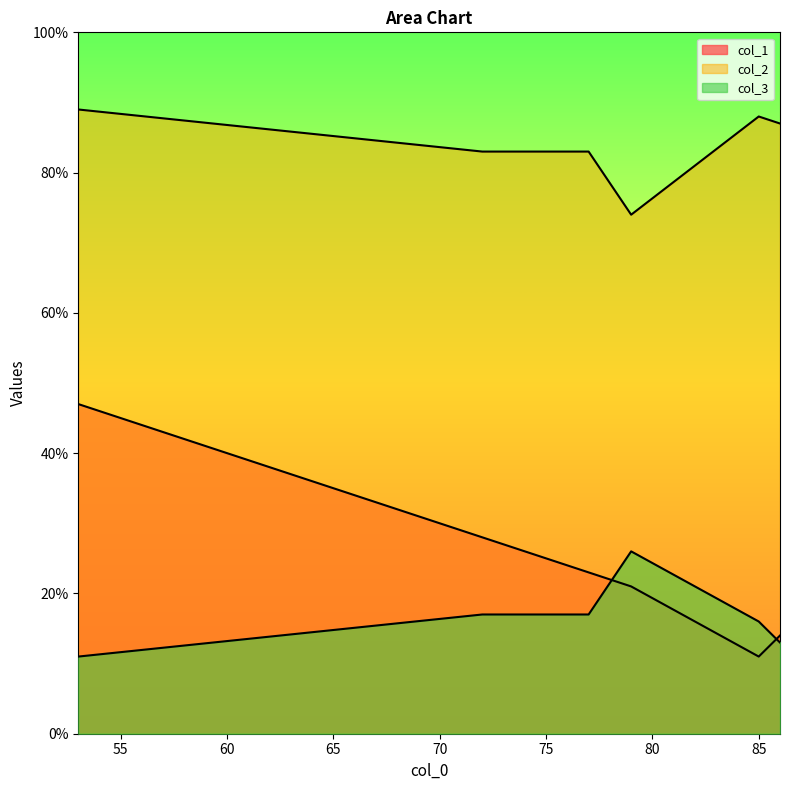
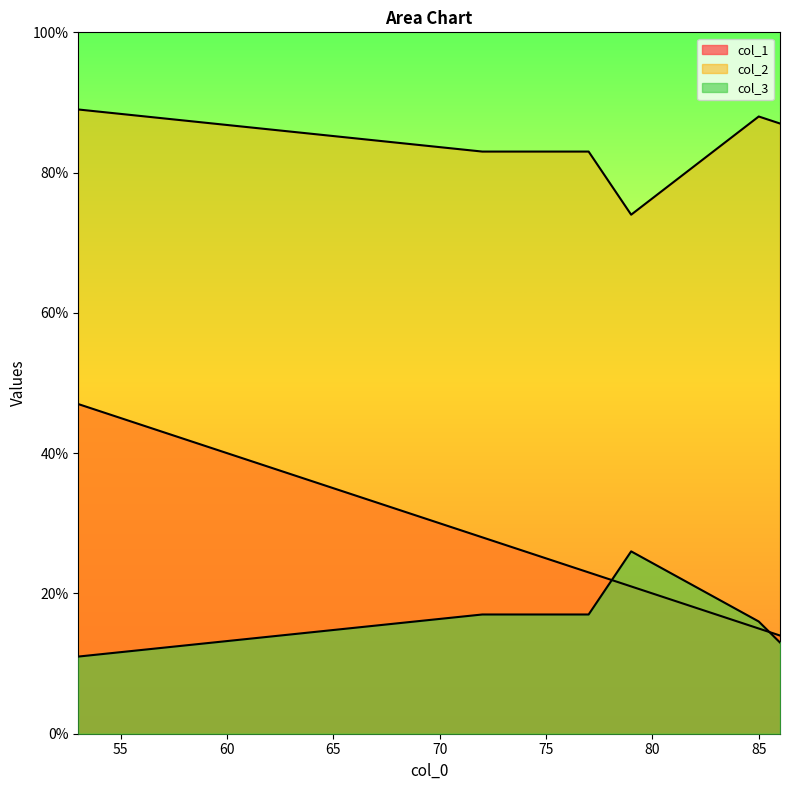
  {
    "col_1": {
-     "85": "11%"
+     "85": "15%"
    },
    "col_2": {
      "85": "88%"
    },
    "col_3": {
      "85": "16%"
    }
  }
